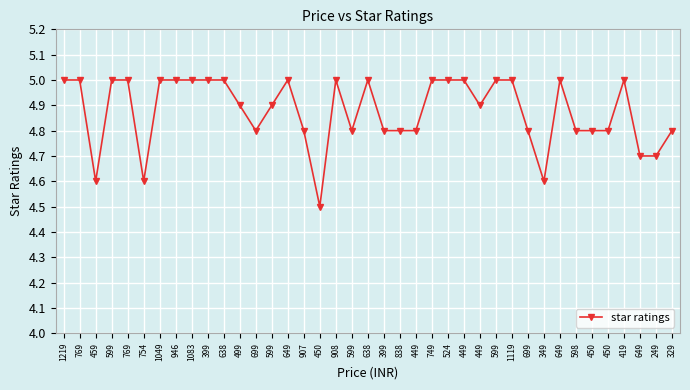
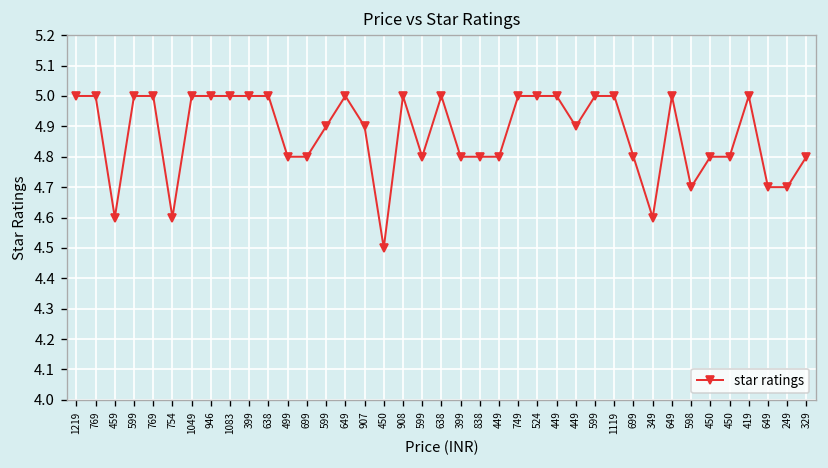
  {
    "1219": 5.0,
    "459": 4.6,
    "754": 4.6,
    "1049": 5.0,
    "946": 5.0,
    "1083": 5.0,
-   "499": 4.9,
-   "907": 4.8,
+   "499": 4.8,
+   "907": 4.9,
    "908": 5.0,
    "838": 4.8,
    "749": 5.0,
    "524": 5.0,
    "1119": 5.0,
    "349": 4.6,
-   "598": 4.8,
+   "598": 4.7,
    "419": 5.0,
    "249": 4.7,
    "329": 4.8
  }
